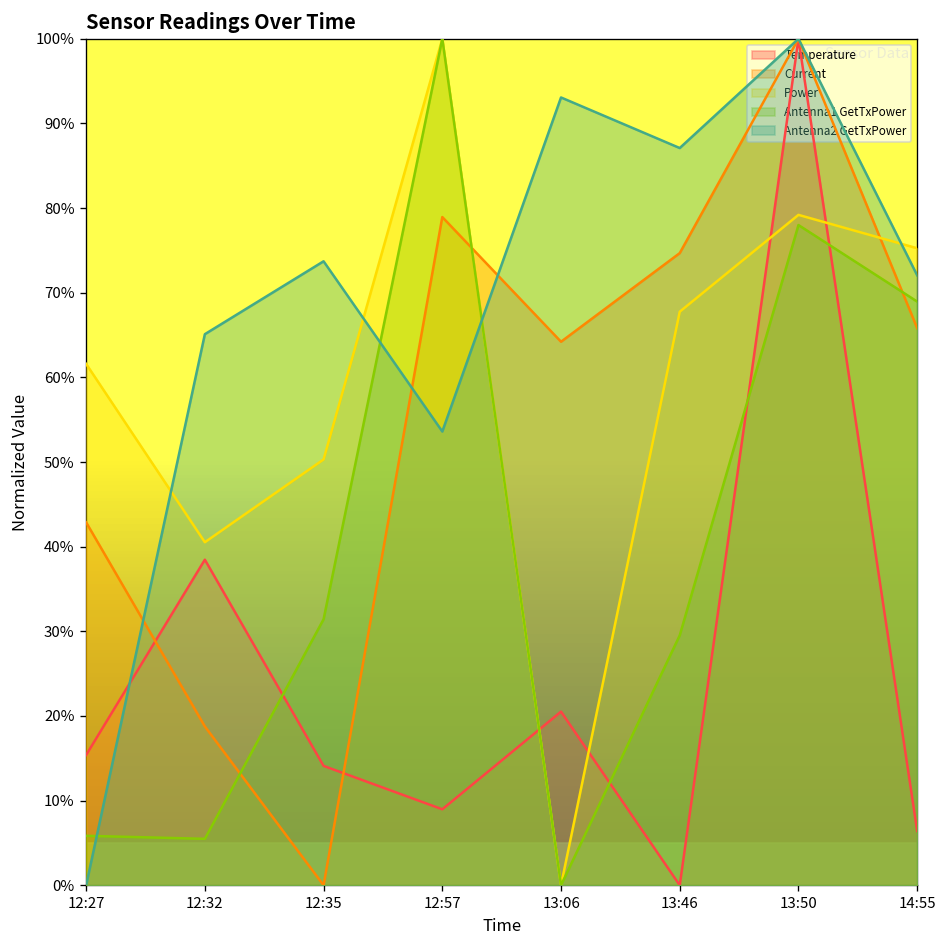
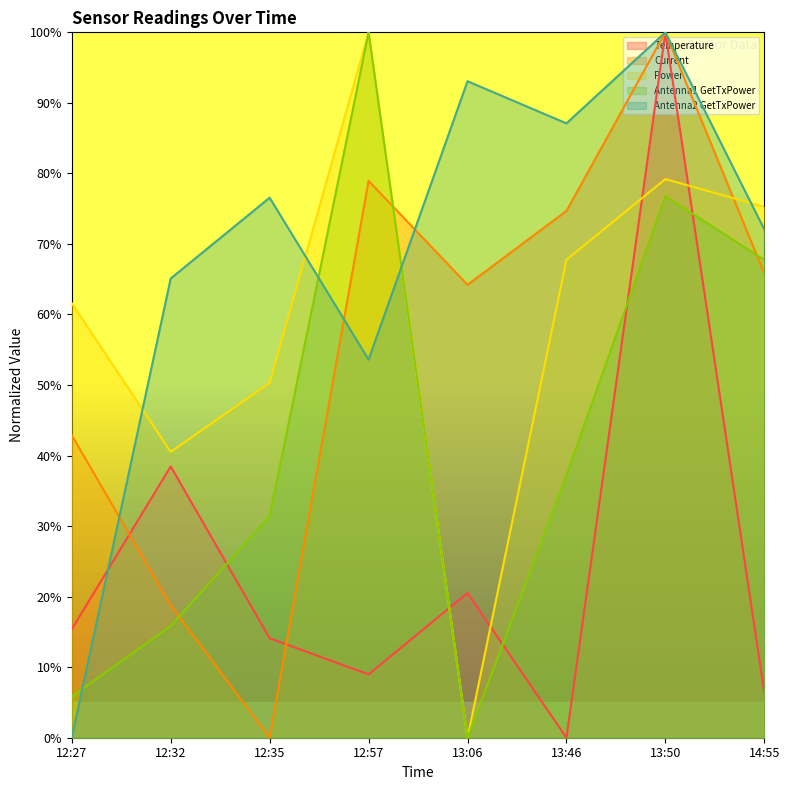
  {
    "Antenna1 GetTxPower": {
      "12:27": "6%",
-     "12:32": "5%",
+     "12:32": "16%",
      "12:35": "31%",
-     "13:46": "30%",
-     "13:50": "78%",
-     "14:55": "69%"
+     "13:46": "37%",
+     "13:50": "77%",
+     "14:55": "68%"
    },
    "Antenna2 GetTxPower": {
      "12:32": "65%",
-     "12:35": "74%",
+     "12:35": "77%",
      "12:57": "54%",
      "13:06": "93%",
      "13:46": "87%",
      "14:55": "72%"
    }
  }
